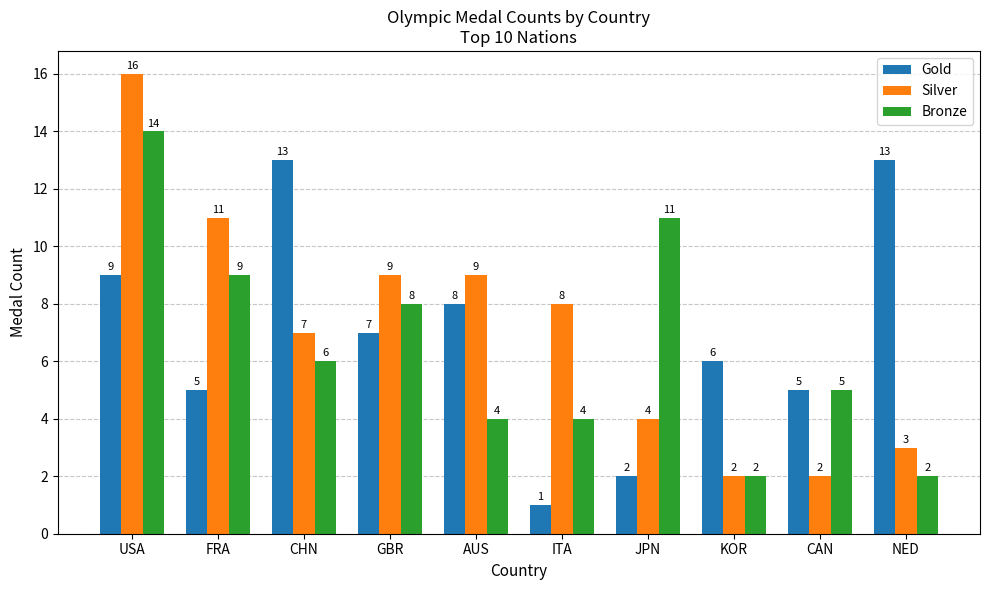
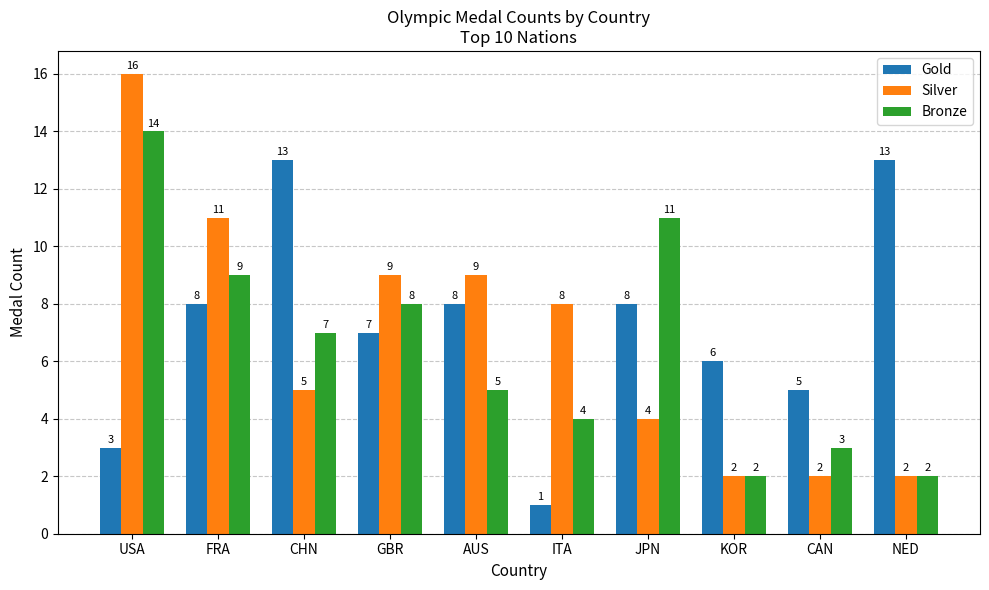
  {
    "Gold": {
-     "USA": 9,
-     "FRA": 5,
+     "USA": 3,
+     "FRA": 8,
      "CHN": 13,
      "GBR": 7,
      "AUS": 8,
      "ITA": 1,
-     "JPN": 2,
+     "JPN": 8,
      "KOR": 6,
      "CAN": 5,
      "NED": 13
    },
    "Silver": {
      "USA": 16,
      "FRA": 11,
-     "CHN": 7,
+     "CHN": 5,
      "GBR": 9,
      "AUS": 9,
      "ITA": 8,
      "JPN": 4,
      "KOR": 2,
      "CAN": 2,
-     "NED": 3
+     "NED": 2
    },
    "Bronze": {
      "USA": 14,
      "FRA": 9,
-     "CHN": 6,
+     "CHN": 7,
      "GBR": 8,
-     "AUS": 4,
+     "AUS": 5,
      "ITA": 4,
      "JPN": 11,
      "KOR": 2,
-     "CAN": 5,
+     "CAN": 3,
      "NED": 2
    }
  }
